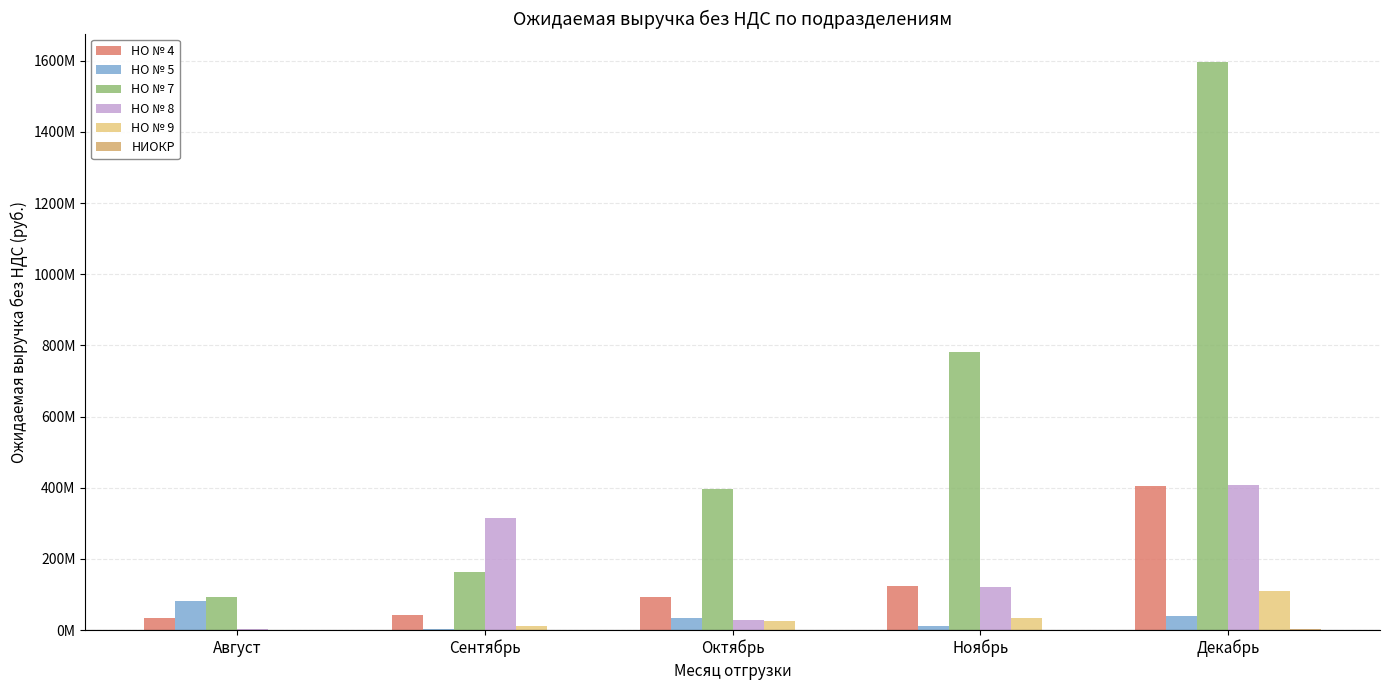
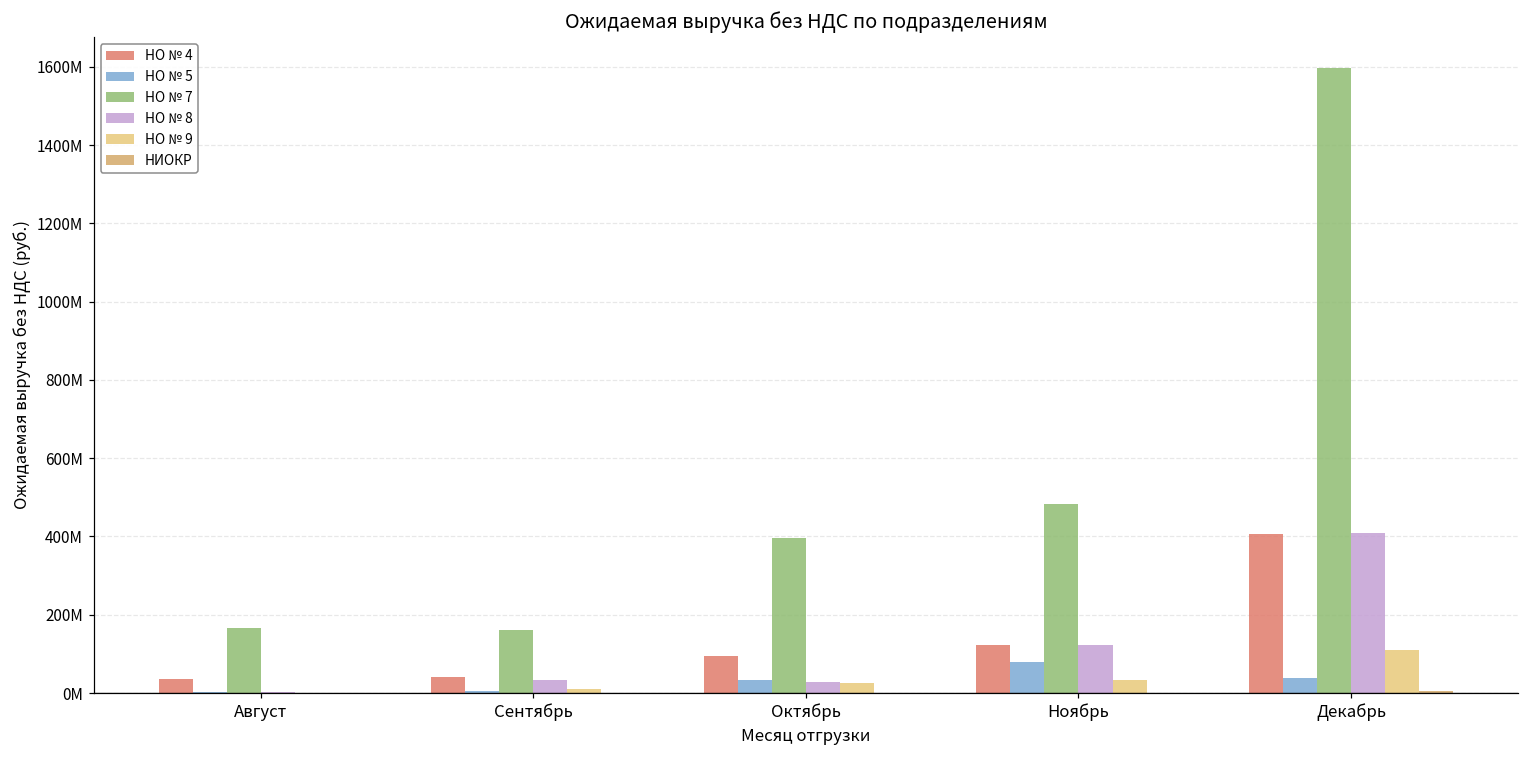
  {
    "НО № 5": {
-     "Август": 80000000,
+     "Август": 0,
      "Октябрь": 30000000,
-     "Ноябрь": 10000000,
+     "Ноябрь": 80000000,
      "Декабрь": 40000000
    },
    "НО № 7": {
-     "Август": 90000000,
+     "Август": 170000000,
      "Сентябрь": 160000000,
      "Октябрь": 400000000,
-     "Ноябрь": 780000000,
+     "Ноябрь": 480000000,
      "Декабрь": 1600000000
    },
    "НО № 8": {
-     "Сентябрь": 310000000,
+     "Сентябрь": 30000000,
      "Октябрь": 30000000,
      "Ноябрь": 120000000,
      "Декабрь": 410000000
    }
  }
